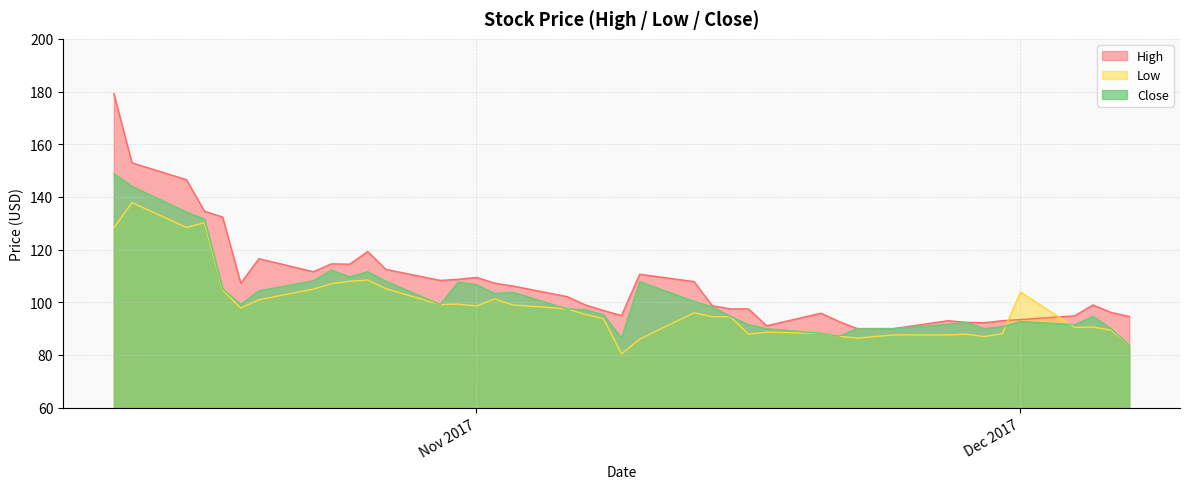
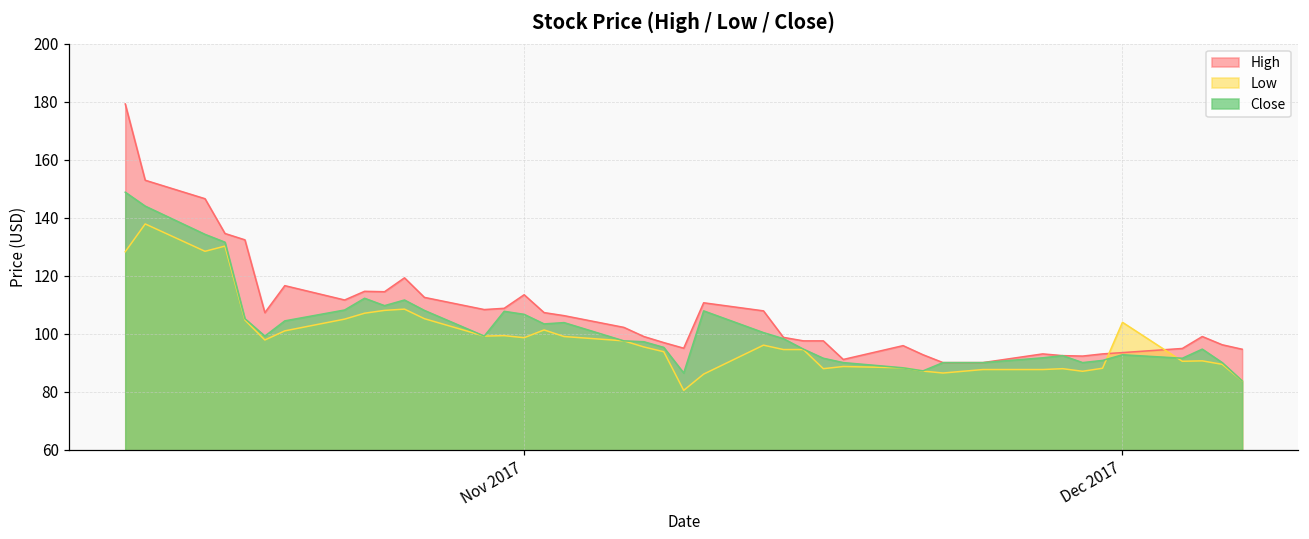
  {
    "High": {
-     "Nov 2017": 109
+     "Nov 2017": 113
    },
    "Low": {
      "Nov 2017": 99,
      "Dec 2017": 104
    },
    "Close": {
      "Nov 2017": 107
    }
  }
